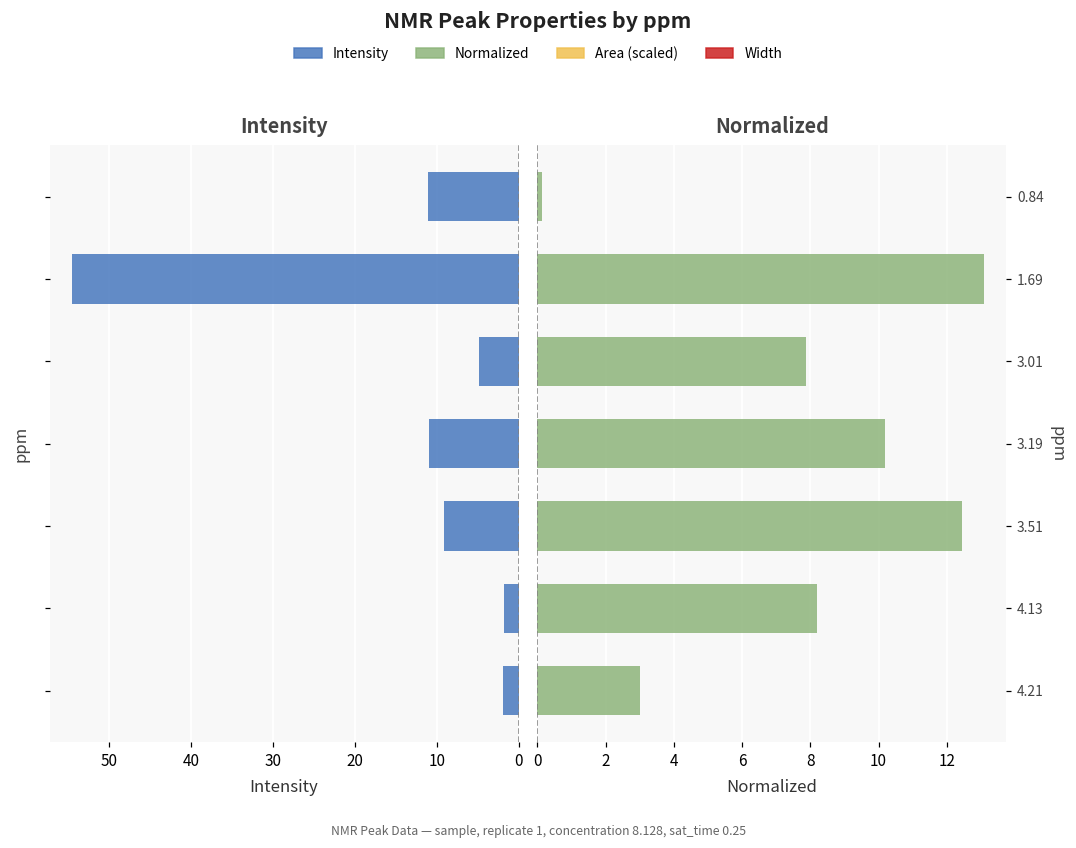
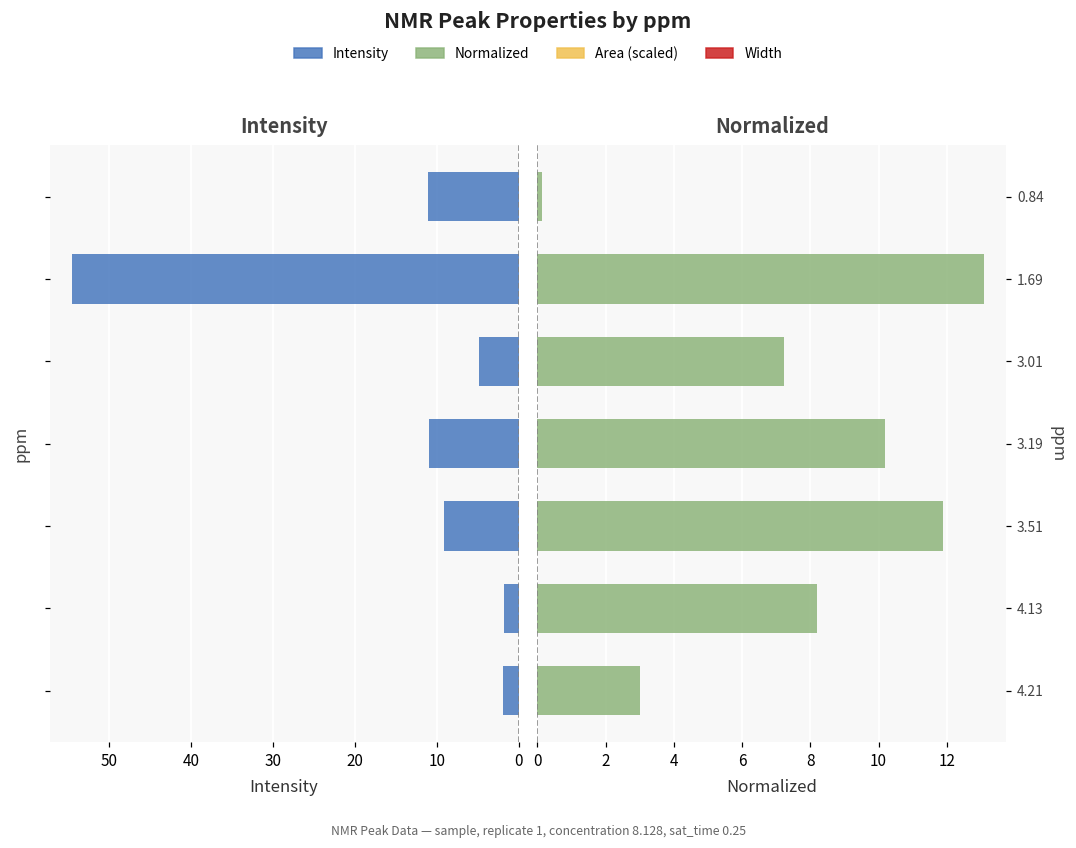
  {
    "Normalized": {
      "0.84": 0.1,
      "1.69": 13.1,
-     "3.01": 7.9,
+     "3.01": 7.2,
      "3.19": 10.2,
-     "3.51": 12.5,
+     "3.51": 11.9,
      "4.13": 8.2,
      "4.21": 3.0
    }
  }
